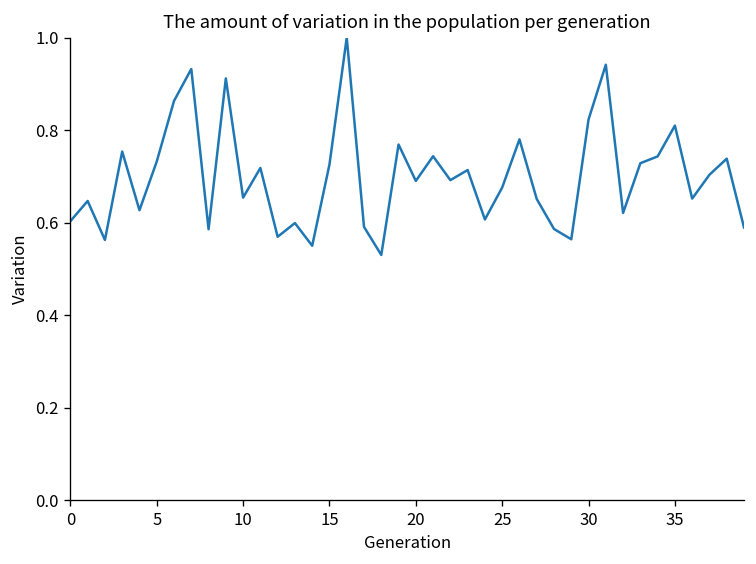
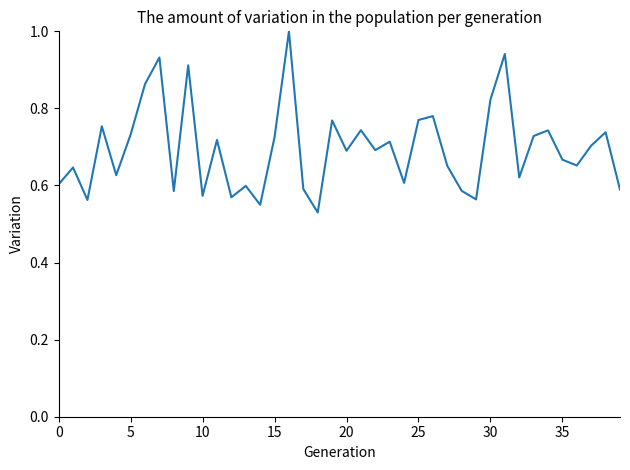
  {
    "0": 0.60,
    "5": 0.73,
-   "10": 0.65,
+   "10": 0.57,
    "15": 0.73,
    "20": 0.69,
-   "25": 0.68,
+   "25": 0.77,
    "30": 0.82,
-   "35": 0.81
+   "35": 0.67
  }
